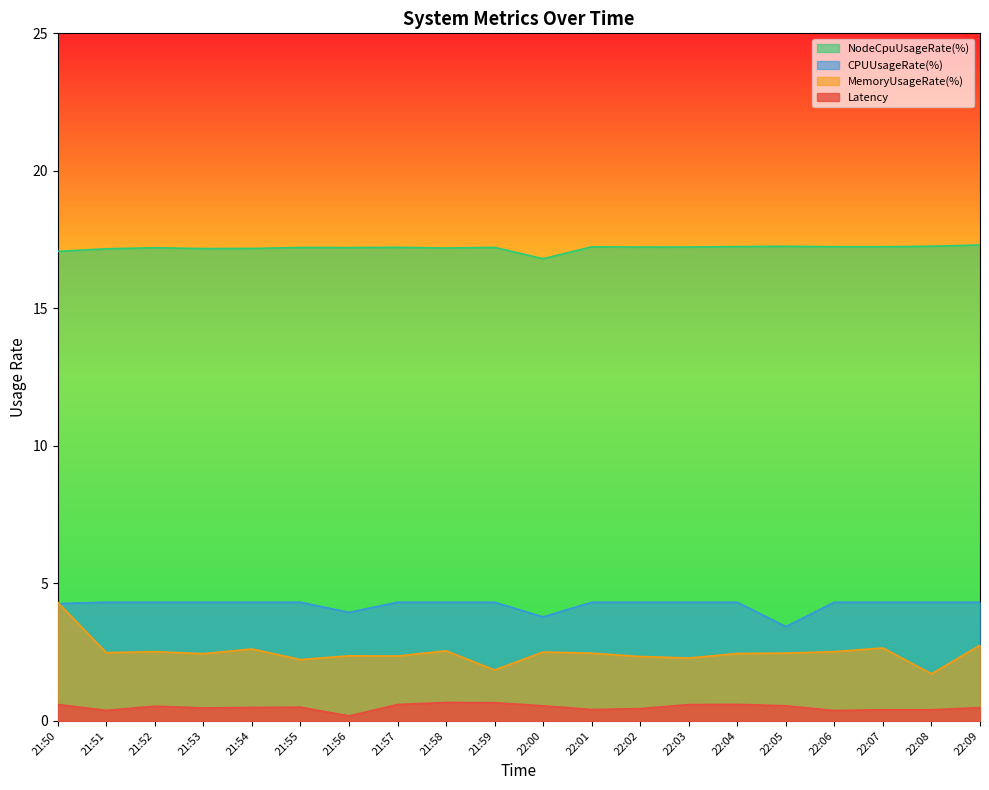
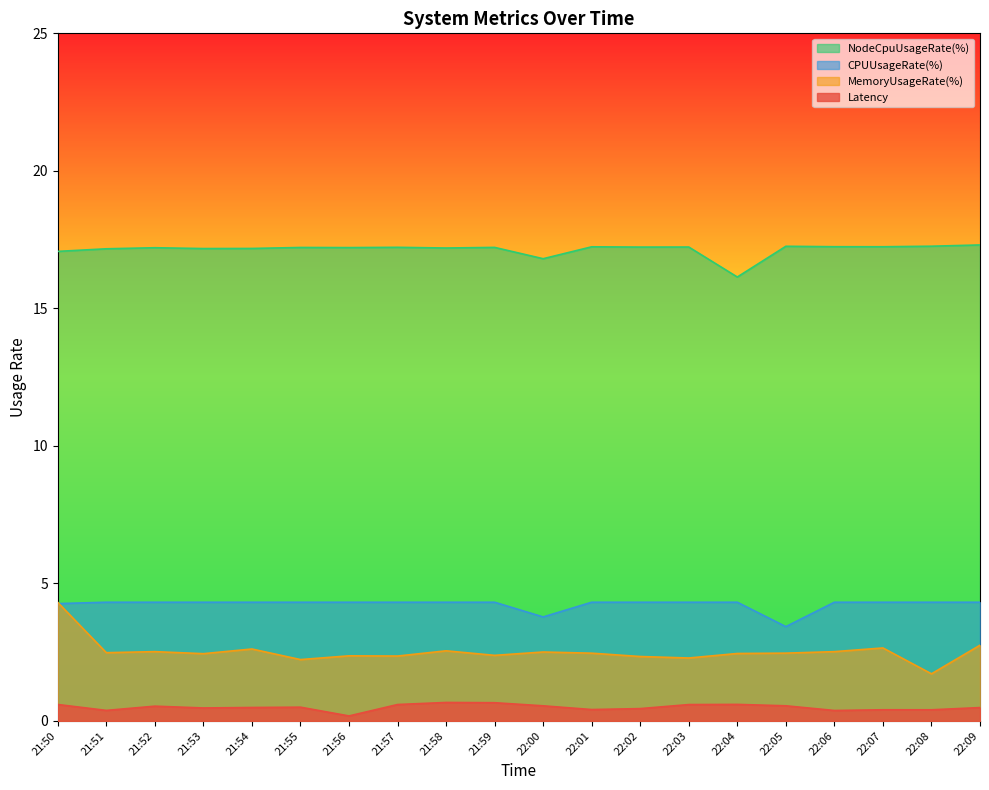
  {
    "NodeCpuUsageRate(%)": {
      "21:50": 17.1,
      "21:51": 17.2,
      "21:52": 17.2,
      "21:53": 17.2,
      "21:54": 17.2,
      "21:55": 17.2,
      "21:56": 17.2,
      "21:57": 17.2,
      "21:58": 17.2,
      "21:59": 17.2,
      "22:00": 16.8,
      "22:01": 17.2,
      "22:02": 17.2,
      "22:03": 17.2,
-     "22:04": 17.2,
+     "22:04": 16.1,
      "22:05": 17.3,
      "22:06": 17.2,
      "22:07": 17.2,
      "22:08": 17.3,
      "22:09": 17.3
    },
    "CPUUsageRate(%)": {
      "21:51": 4.3,
      "21:52": 4.3,
      "21:53": 4.3,
      "21:54": 4.3,
      "21:55": 4.3,
-     "21:56": 3.9,
+     "21:56": 4.3,
      "21:57": 4.3,
      "21:58": 4.3,
      "21:59": 4.3,
      "22:00": 3.8,
      "22:01": 4.3,
      "22:02": 4.3,
      "22:03": 4.3,
      "22:04": 4.3,
      "22:05": 3.4,
      "22:06": 4.3,
      "22:07": 4.3,
      "22:08": 4.3,
      "22:09": 4.3
    },
    "MemoryUsageRate(%)": {
      "21:51": 2.5,
      "21:52": 2.5,
      "21:53": 2.4,
      "21:54": 2.6,
      "21:55": 2.2,
      "21:56": 2.4,
      "21:57": 2.4,
      "21:58": 2.5,
-     "21:59": 1.9,
+     "21:59": 2.4,
      "22:00": 2.5,
      "22:01": 2.5,
      "22:02": 2.3,
      "22:03": 2.3,
      "22:04": 2.4,
      "22:05": 2.5,
      "22:06": 2.5,
      "22:07": 2.7,
      "22:08": 1.7,
      "22:09": 2.8
    },
    "Latency": {
      "21:50": 0.6,
      "21:51": 0.4,
      "21:52": 0.5,
      "21:53": 0.5,
      "21:54": 0.5,
      "21:55": 0.5,
      "21:56": 0.2,
      "21:57": 0.6,
      "21:58": 0.7,
      "21:59": 0.7,
      "22:00": 0.5,
      "22:01": 0.4,
      "22:02": 0.4,
      "22:03": 0.6,
      "22:04": 0.6,
      "22:05": 0.5,
      "22:06": 0.4,
      "22:07": 0.4,
      "22:08": 0.4,
      "22:09": 0.5
    }
  }
